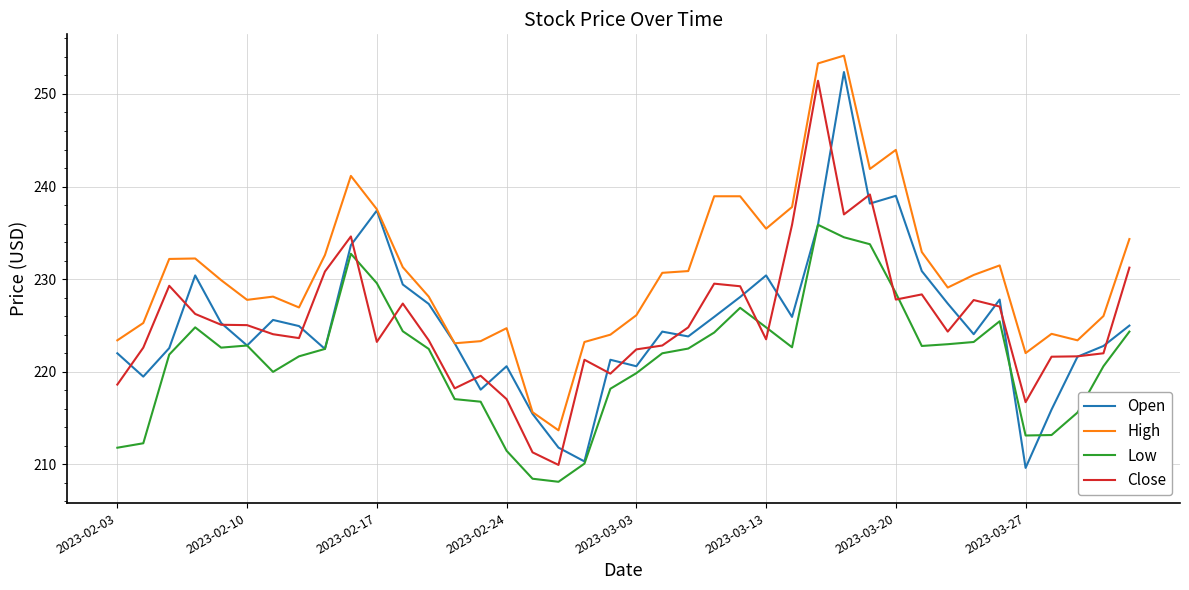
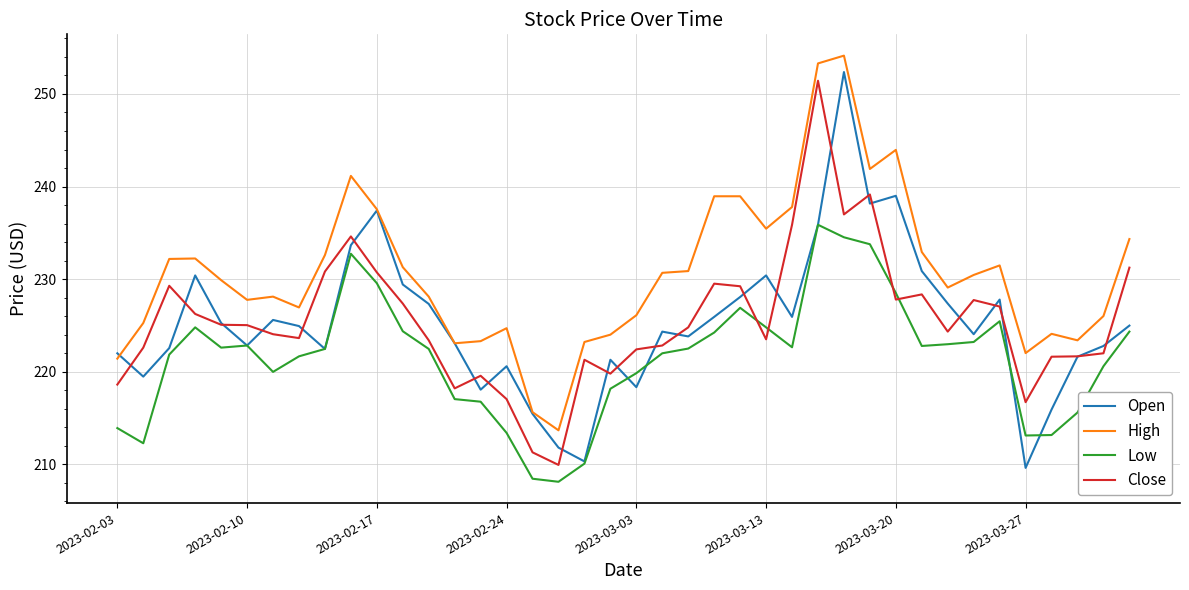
  {
    "Open": {
      "2023-02-03": 222,
      "2023-02-24": 221,
-     "2023-03-03": 221,
+     "2023-03-03": 218,
      "2023-03-13": 230,
      "2023-03-20": 239,
      "2023-03-27": 210
    },
    "High": {
-     "2023-02-03": 223,
+     "2023-02-03": 221,
      "2023-02-10": 228,
      "2023-02-24": 225,
      "2023-03-03": 226,
      "2023-03-13": 235,
      "2023-03-20": 244,
      "2023-03-27": 222
    },
    "Low": {
-     "2023-02-03": 212,
+     "2023-02-03": 214,
      "2023-02-17": 230,
-     "2023-02-24": 211,
+     "2023-02-24": 213,
      "2023-03-03": 220,
      "2023-03-13": 225,
      "2023-03-20": 229,
      "2023-03-27": 213
    },
    "Close": {
      "2023-02-03": 219,
      "2023-02-10": 225,
-     "2023-02-17": 223,
+     "2023-02-17": 231,
      "2023-02-24": 217,
      "2023-03-03": 222,
      "2023-03-13": 224,
      "2023-03-20": 228,
      "2023-03-27": 217
    }
  }
